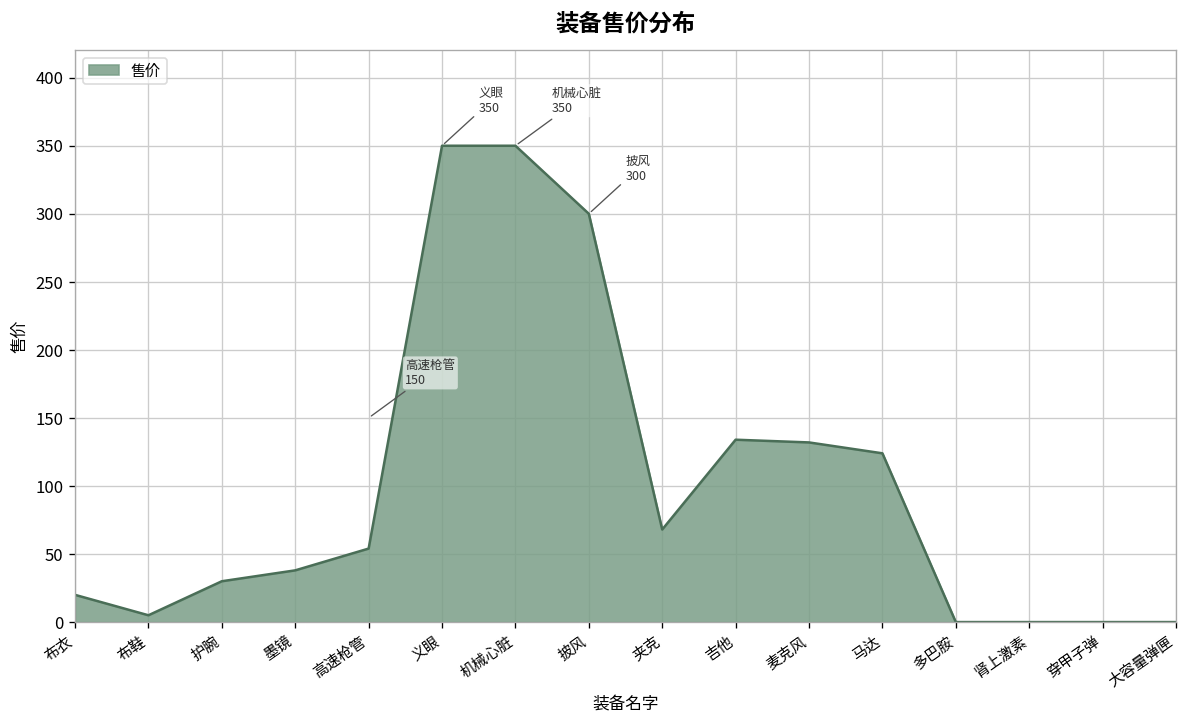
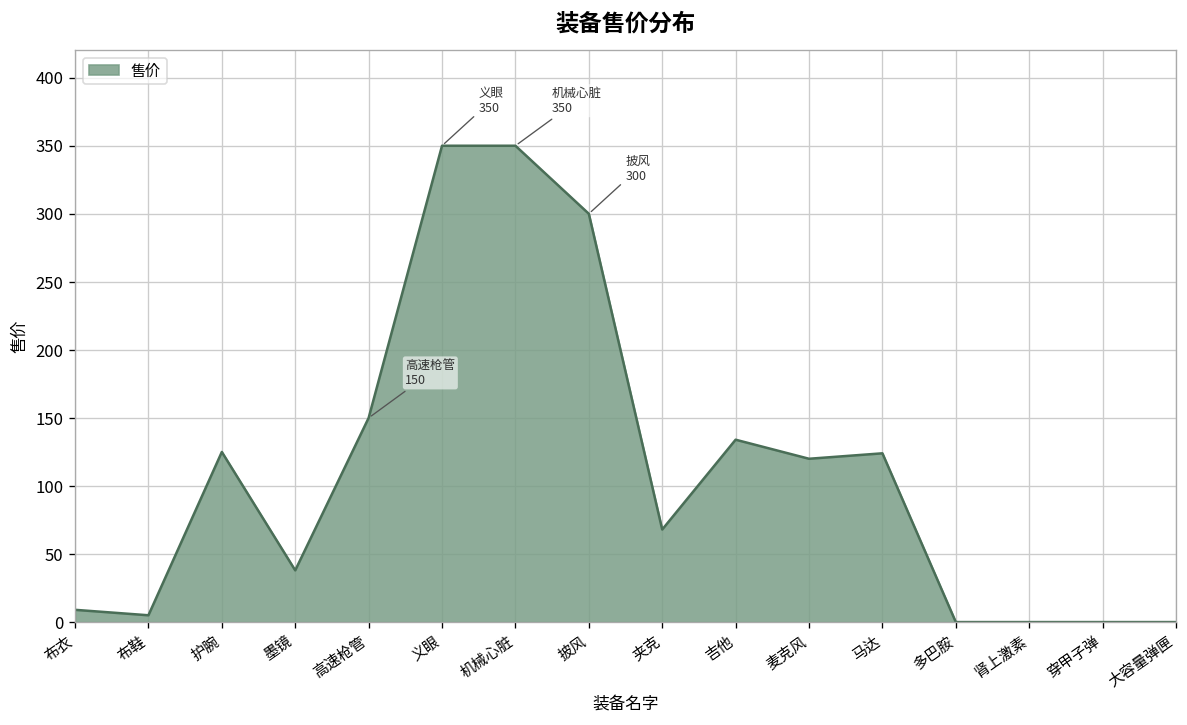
  {
-   "布衣": 20,
+   "布衣": 9,
    "布鞋": 5,
-   "护腕": 30,
+   "护腕": 125,
    "墨镜": 38,
-   "高速枪管": 54,
+   "高速枪管": 150,
    "夹克": 68,
    "吉他": 134,
-   "麦克风": 132,
+   "麦克风": 120,
    "马达": 124,
    "多巴胺": 0,
    "肾上激素": 0,
    "穿甲子弹": 0,
    "大容量弹匣": 0
  }
